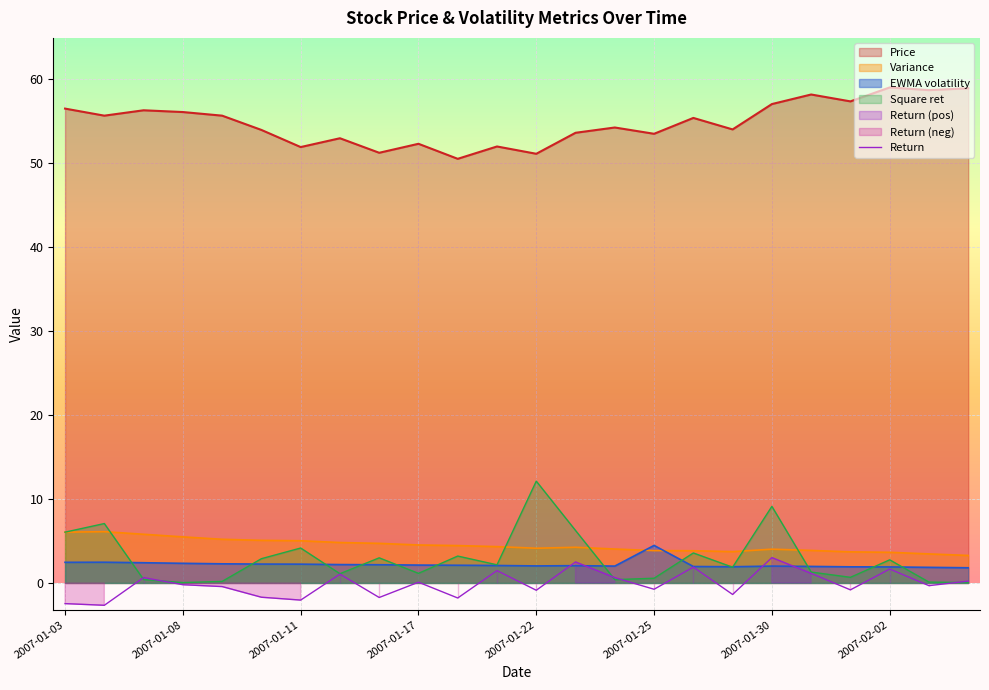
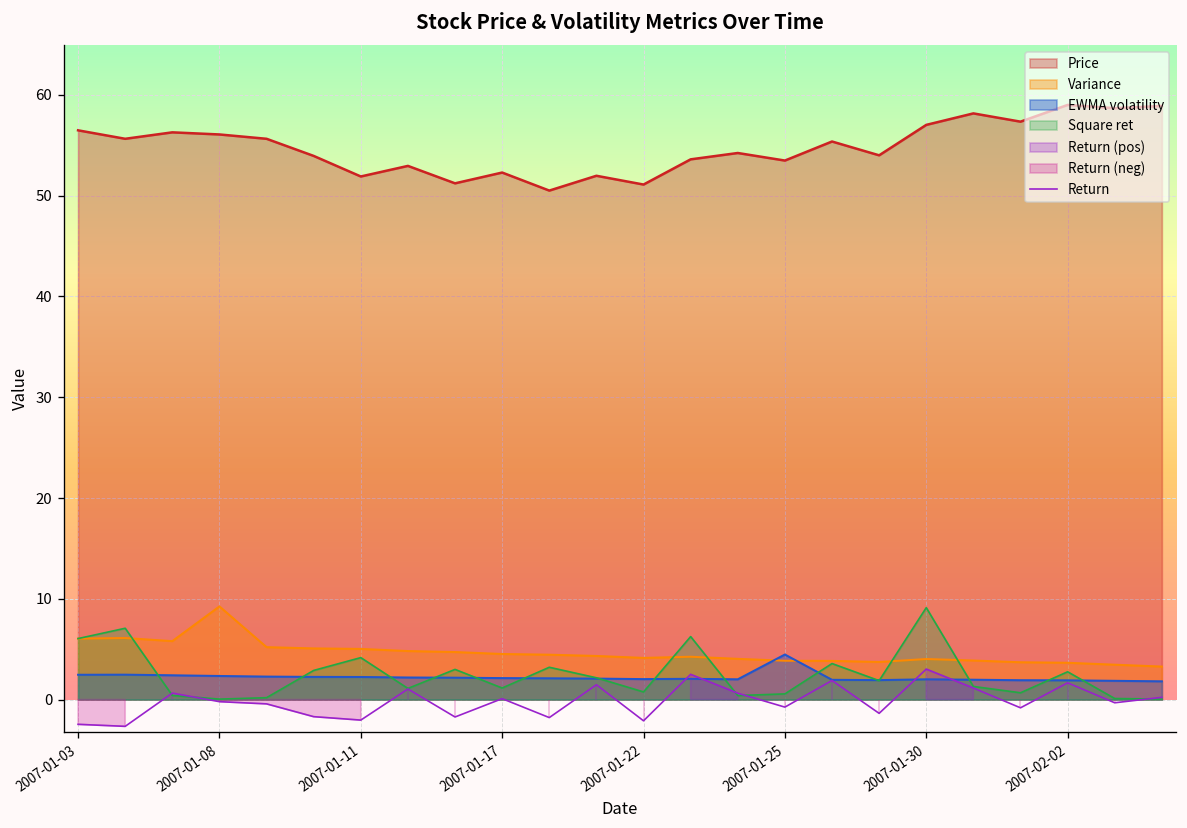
  {
    "Price": {
      "2007-01-03": 56,
      "2007-01-08": 56,
      "2007-01-11": 52,
      "2007-01-17": 52,
      "2007-01-22": 51,
      "2007-01-25": 53,
      "2007-01-30": 57
    },
    "Variance": {
-     "2007-01-08": 5,
+     "2007-01-08": 9,
      "2007-01-11": 5,
      "2007-01-17": 5,
      "2007-01-22": 4,
      "2007-01-25": 4,
      "2007-01-30": 4,
      "2007-02-02": 4
    },
    "EWMA volatility": {
      "2007-01-03": 2,
      "2007-01-08": 2,
      "2007-01-11": 2,
      "2007-01-17": 2,
      "2007-01-22": 2,
      "2007-01-25": 4,
      "2007-01-30": 2
    },
    "Square ret": {
      "2007-01-11": 4,
      "2007-01-17": 1,
-     "2007-01-22": 12,
+     "2007-01-22": 1,
      "2007-01-25": 1,
      "2007-01-30": 9,
      "2007-02-02": 3
    },
    "Return": {
      "2007-01-03": -2,
      "2007-01-11": -2,
      "2007-01-17": 0,
-     "2007-01-22": -1,
+     "2007-01-22": -2,
      "2007-01-25": -1,
      "2007-01-30": 3
    }
  }
